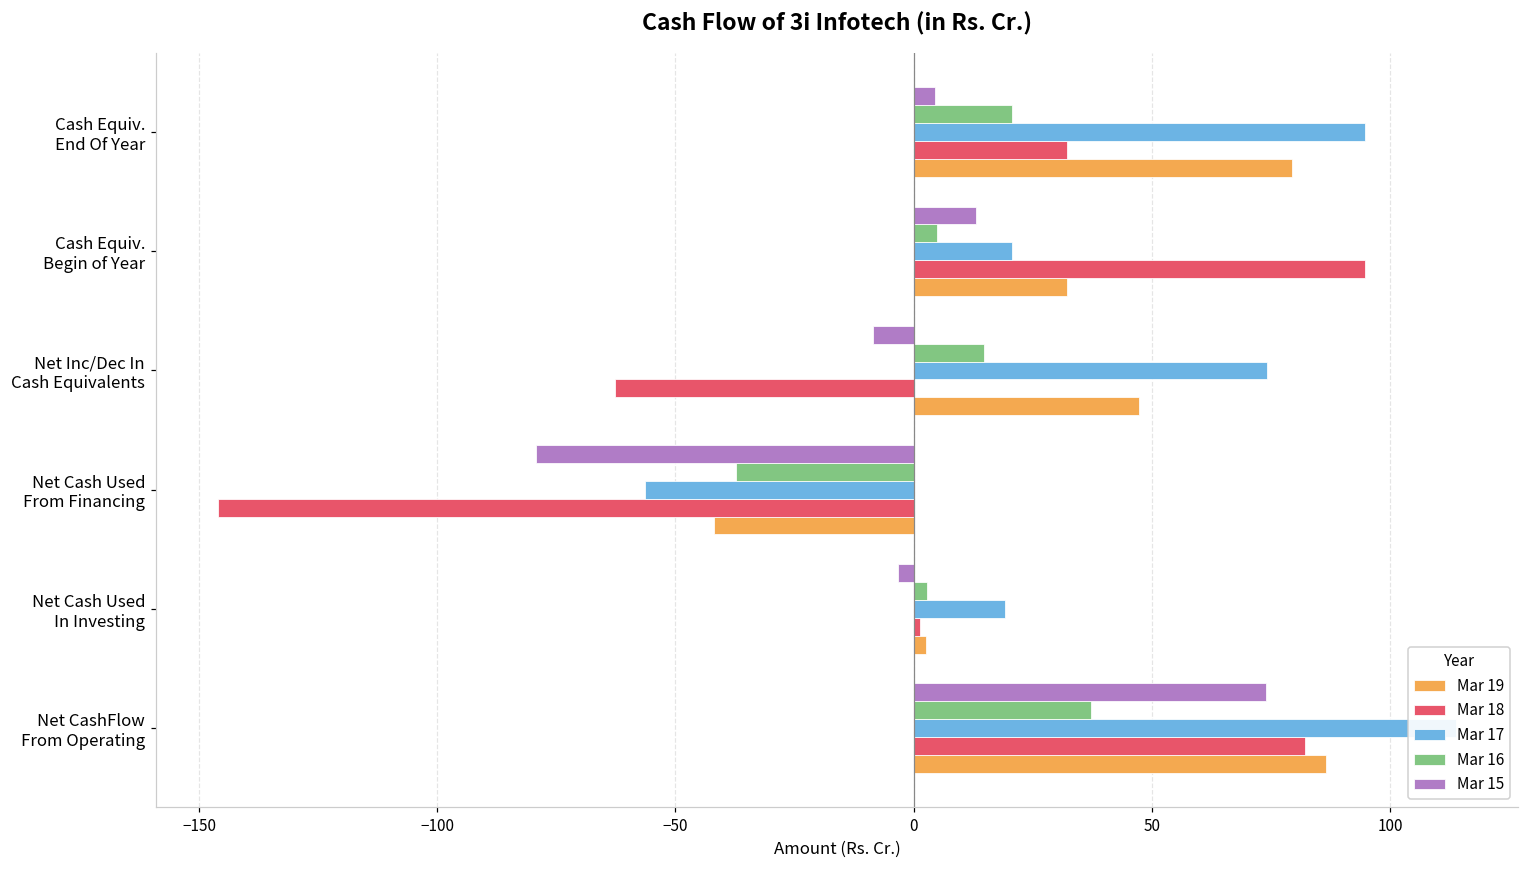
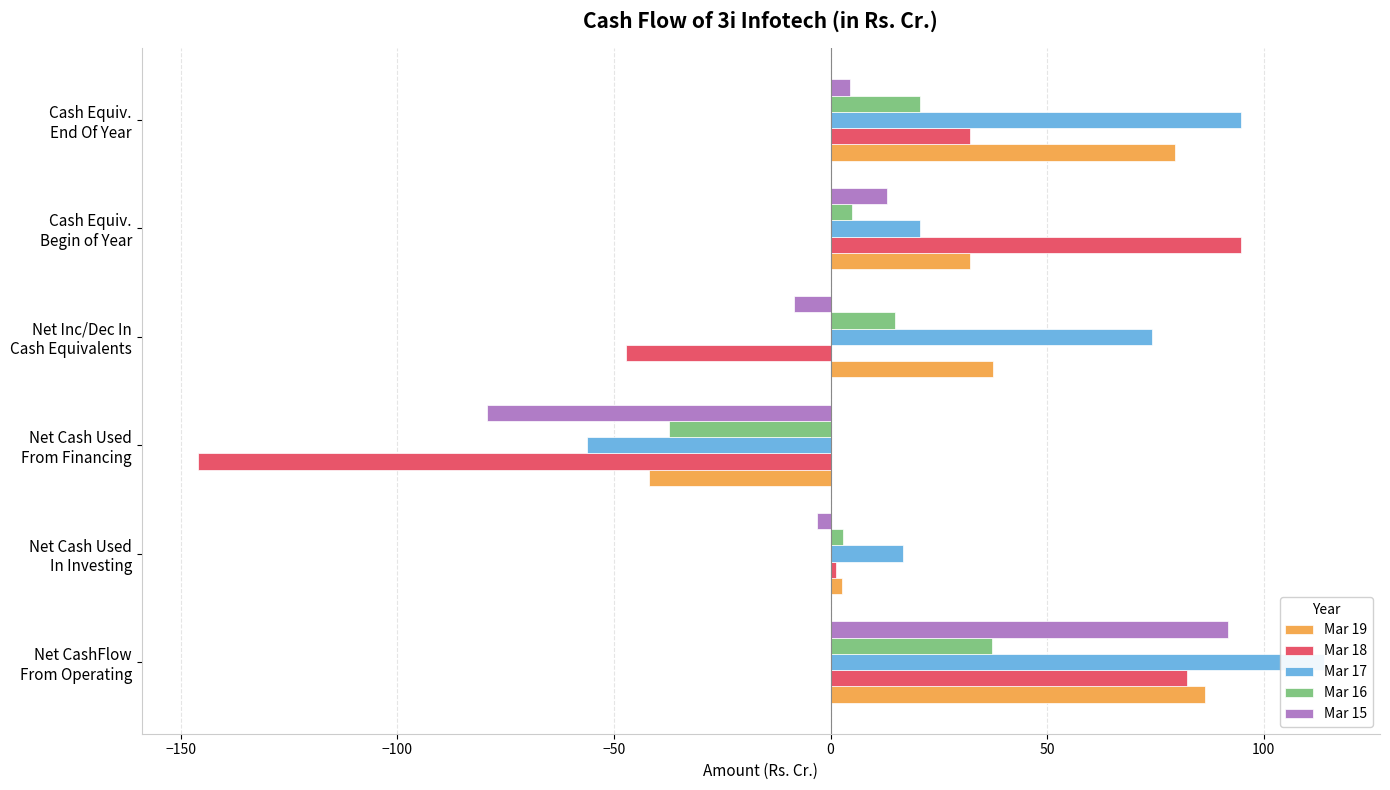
  {
    "Mar 19": {
      "Cash Equiv. End Of Year": 79,
      "Cash Equiv. Begin of Year": 32,
-     "Net Inc/Dec In Cash Equivalents": 47,
+     "Net Inc/Dec In Cash Equivalents": 37,
      "Net Cash Used From Financing": -42,
      "Net Cash Used In Investing": 3,
      "Net CashFlow From Operating": 87
    },
    "Mar 18": {
      "Cash Equiv. End Of Year": 32,
      "Cash Equiv. Begin of Year": 95,
-     "Net Inc/Dec In Cash Equivalents": -63,
+     "Net Inc/Dec In Cash Equivalents": -47,
      "Net Cash Used From Financing": -146,
      "Net Cash Used In Investing": 1,
      "Net CashFlow From Operating": 82
    },
    "Mar 17": {
      "Cash Equiv. End Of Year": 95,
      "Cash Equiv. Begin of Year": 21,
      "Net Inc/Dec In Cash Equivalents": 74,
      "Net Cash Used From Financing": -56,
-     "Net Cash Used In Investing": 19
+     "Net Cash Used In Investing": 17
    },
    "Mar 16": {
      "Cash Equiv. End Of Year": 21,
      "Cash Equiv. Begin of Year": 5,
      "Net Inc/Dec In Cash Equivalents": 15,
      "Net Cash Used From Financing": -37,
      "Net Cash Used In Investing": 3,
      "Net CashFlow From Operating": 37
    },
    "Mar 15": {
      "Cash Equiv. End Of Year": 4,
      "Cash Equiv. Begin of Year": 13,
      "Net Inc/Dec In Cash Equivalents": -9,
      "Net Cash Used From Financing": -79,
      "Net Cash Used In Investing": -3,
-     "Net CashFlow From Operating": 74
+     "Net CashFlow From Operating": 92
    }
  }
